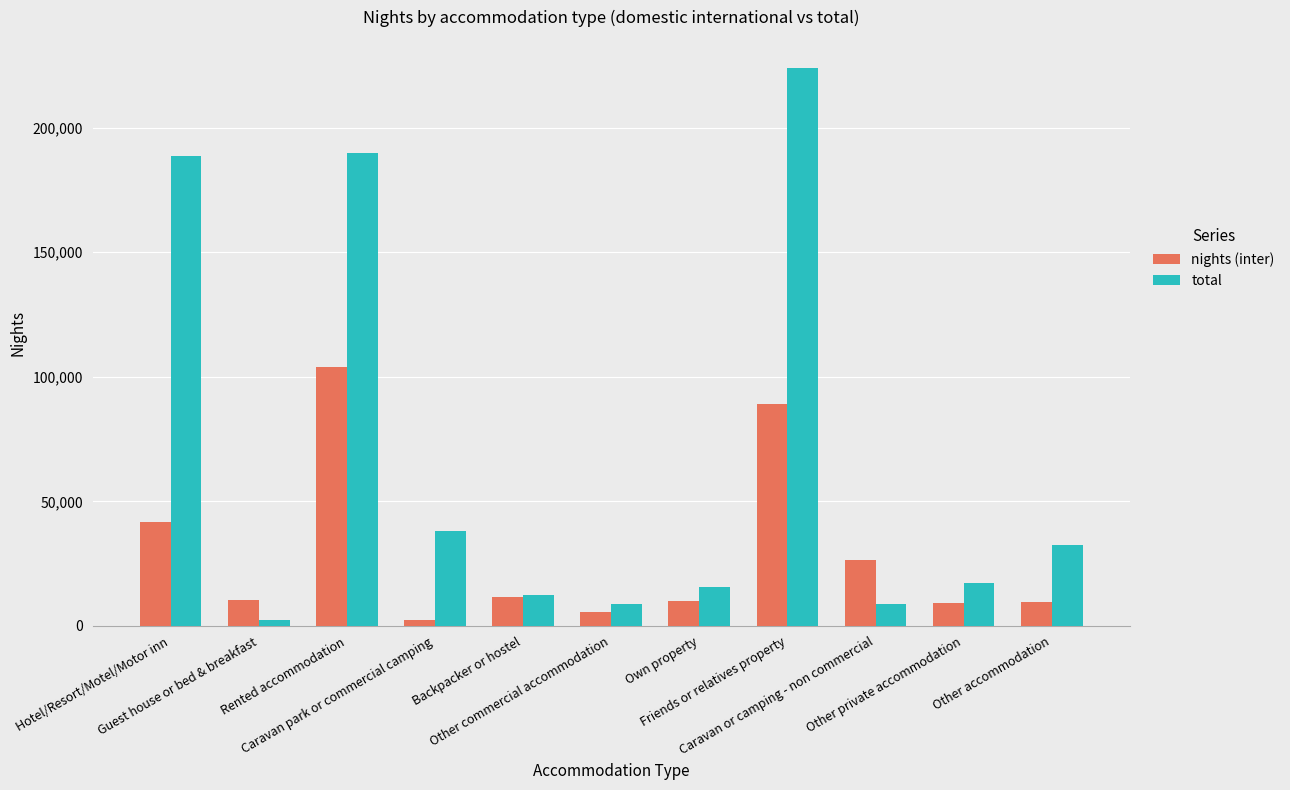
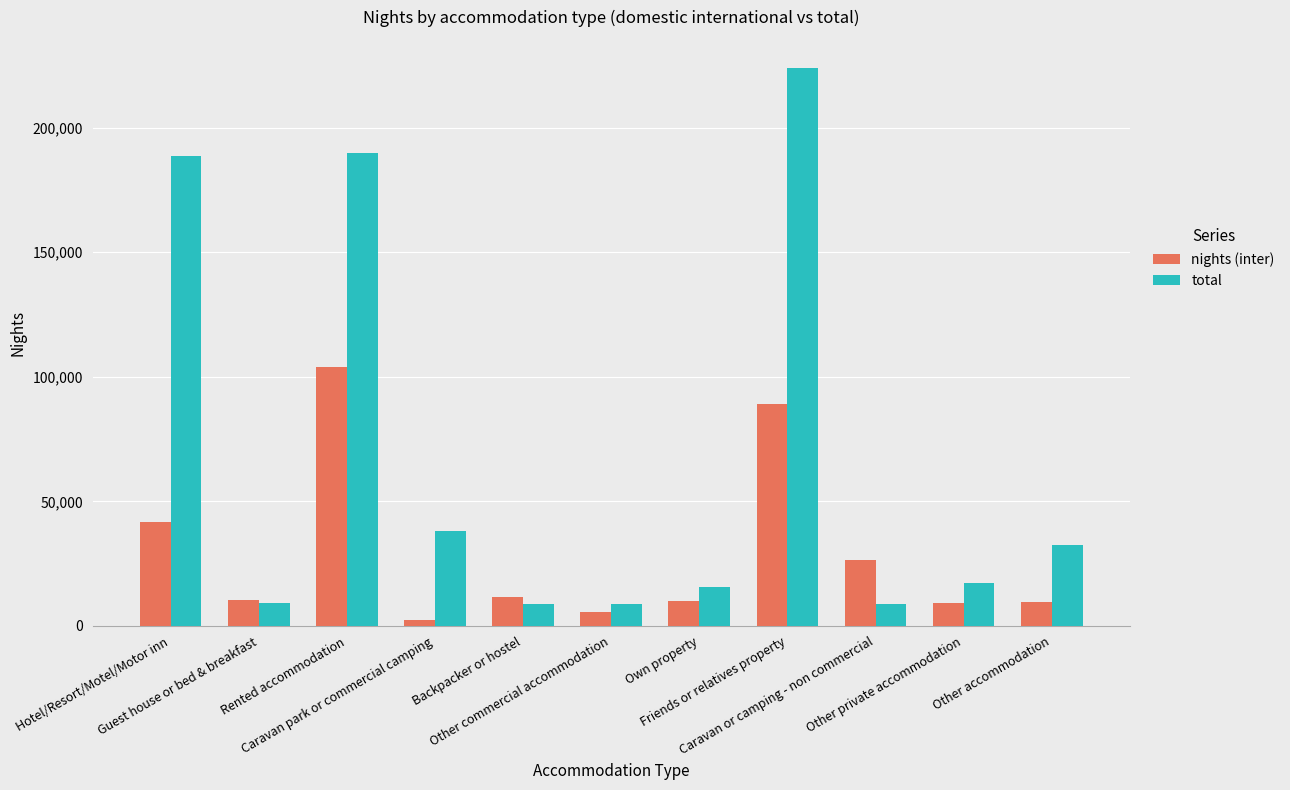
  {
    "nights (inter)": {
      "Hotel/Resort/Motel/Motor inn": "42,000",
      "Guest house or bed & breakfast": "11,000",
      "Rented accommodation": "104,000",
      "Caravan park or commercial camping": "2,000",
      "Backpacker or hostel": "12,000",
      "Other commercial accommodation": "6,000",
      "Own property": "10,000",
      "Friends or relatives property": "89,000",
      "Caravan or camping - non commercial": "26,000",
      "Other private accommodation": "9,000",
      "Other accommodation": "10,000"
    },
    "total": {
      "Hotel/Resort/Motel/Motor inn": "189,000",
-     "Guest house or bed & breakfast": "2,000",
+     "Guest house or bed & breakfast": "9,000",
      "Rented accommodation": "190,000",
      "Caravan park or commercial camping": "38,000",
-     "Backpacker or hostel": "13,000",
+     "Backpacker or hostel": "9,000",
      "Other commercial accommodation": "9,000",
      "Own property": "16,000",
      "Friends or relatives property": "224,000",
      "Caravan or camping - non commercial": "9,000",
      "Other private accommodation": "17,000",
      "Other accommodation": "32,000"
    }
  }
